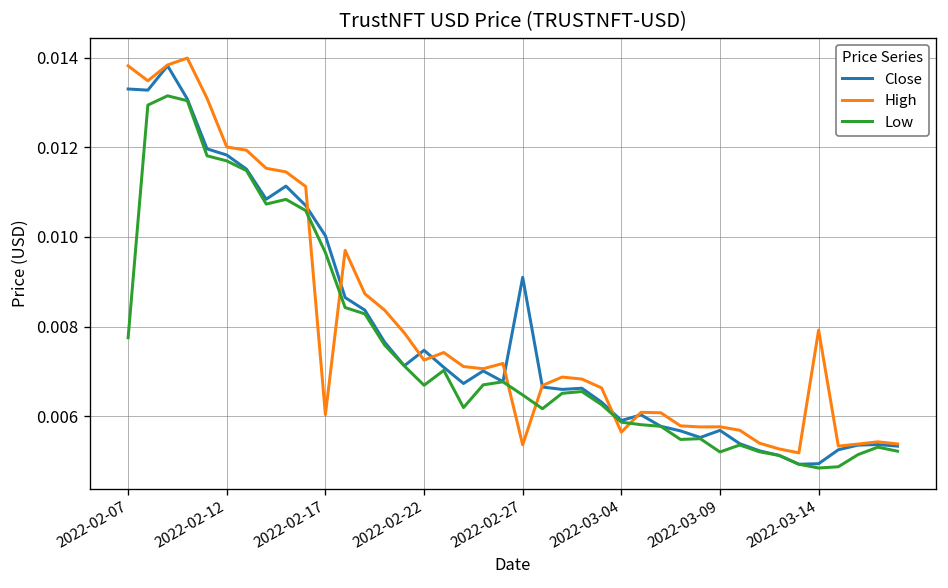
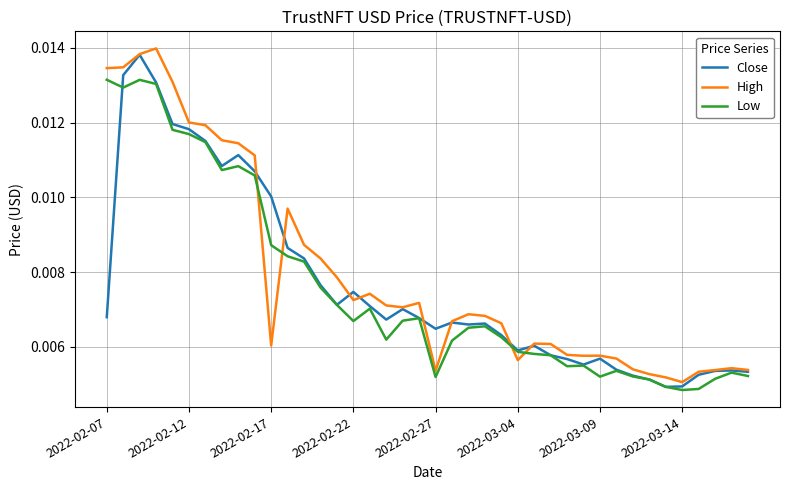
  {
    "Close": {
-     "2022-02-07": 0.0133,
+     "2022-02-07": 0.0068,
      "2022-02-12": 0.0118,
      "2022-02-17": 0.0100,
      "2022-02-22": 0.0075,
-     "2022-02-27": 0.0091,
+     "2022-02-27": 0.0065,
      "2022-03-09": 0.0057,
      "2022-03-14": 0.0049
    },
    "High": {
-     "2022-02-07": 0.0138,
+     "2022-02-07": 0.0135,
      "2022-02-12": 0.0120,
      "2022-02-17": 0.0060,
      "2022-02-22": 0.0073,
      "2022-02-27": 0.0054,
      "2022-03-04": 0.0056,
      "2022-03-09": 0.0058,
-     "2022-03-14": 0.0079
+     "2022-03-14": 0.0051
    },
    "Low": {
-     "2022-02-07": 0.0078,
+     "2022-02-07": 0.0131,
      "2022-02-12": 0.0117,
-     "2022-02-17": 0.0096,
+     "2022-02-17": 0.0087,
      "2022-02-22": 0.0067,
-     "2022-02-27": 0.0065,
+     "2022-02-27": 0.0052,
      "2022-03-09": 0.0052,
      "2022-03-14": 0.0048
    }
  }
